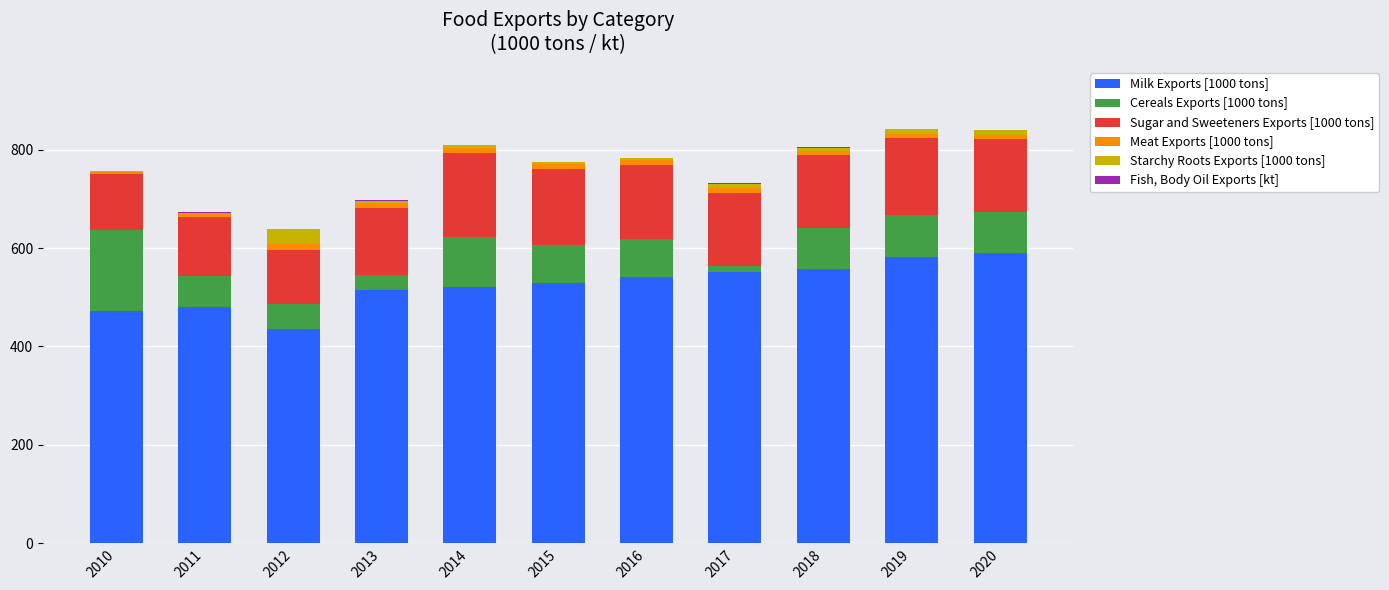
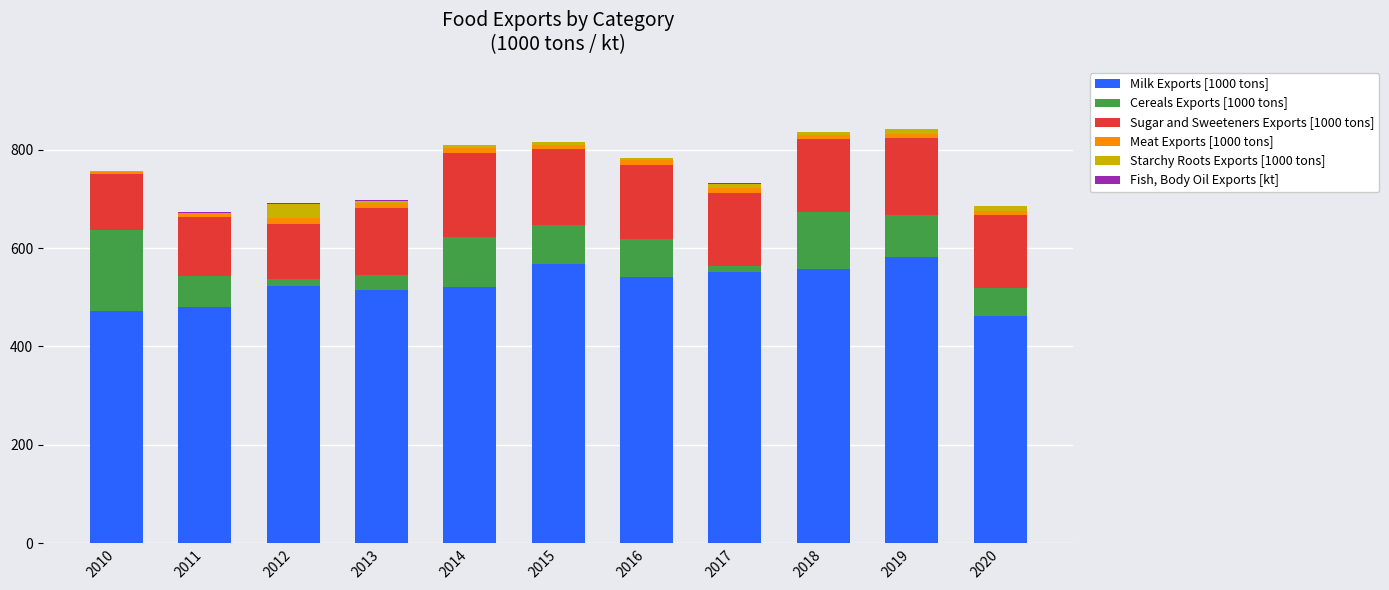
  {
    "Milk Exports [1000 tons]": {
      "2010": 470,
      "2011": 480,
-     "2012": 440,
+     "2012": 520,
      "2013": 520,
      "2014": 520,
-     "2015": 530,
+     "2015": 570,
      "2016": 540,
      "2017": 550,
      "2018": 560,
      "2019": 580,
-     "2020": 590
+     "2020": 460
    },
    "Cereals Exports [1000 tons]": {
      "2010": 160,
      "2011": 60,
-     "2012": 50,
+     "2012": 20,
      "2013": 30,
      "2014": 100,
      "2015": 80,
      "2016": 80,
      "2017": 10,
-     "2018": 80,
+     "2018": 120,
      "2019": 90,
-     "2020": 80
+     "2020": 60
    },
    "Sugar and Sweeteners Exports [1000 tons]": {
      "2010": 110,
      "2011": 120,
      "2012": 110,
      "2013": 140,
      "2014": 170,
      "2015": 160,
      "2016": 150,
      "2017": 150,
      "2018": 150,
      "2019": 160,
      "2020": 150
    },
    "Meat Exports [1000 tons]": {
      "2011": 10,
      "2012": 10,
      "2013": 10,
      "2014": 10,
      "2015": 10,
      "2016": 10,
      "2017": 10,
      "2018": 10,
      "2019": 10,
      "2020": 10
    },
    "Starchy Roots Exports [1000 tons]": {
      "2012": 30,
      "2017": 10,
      "2018": 10,
      "2019": 10,
      "2020": 10
    }
  }
